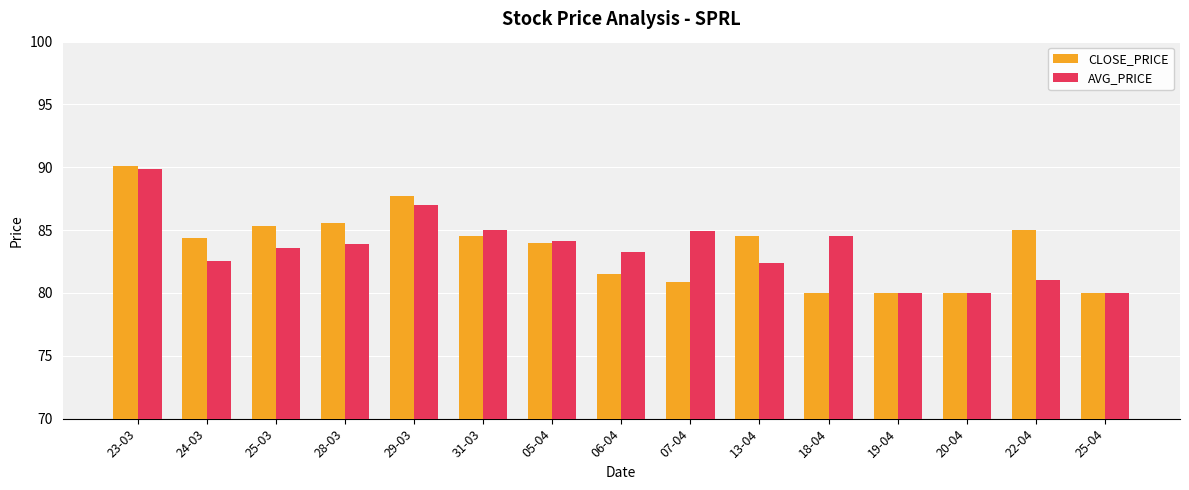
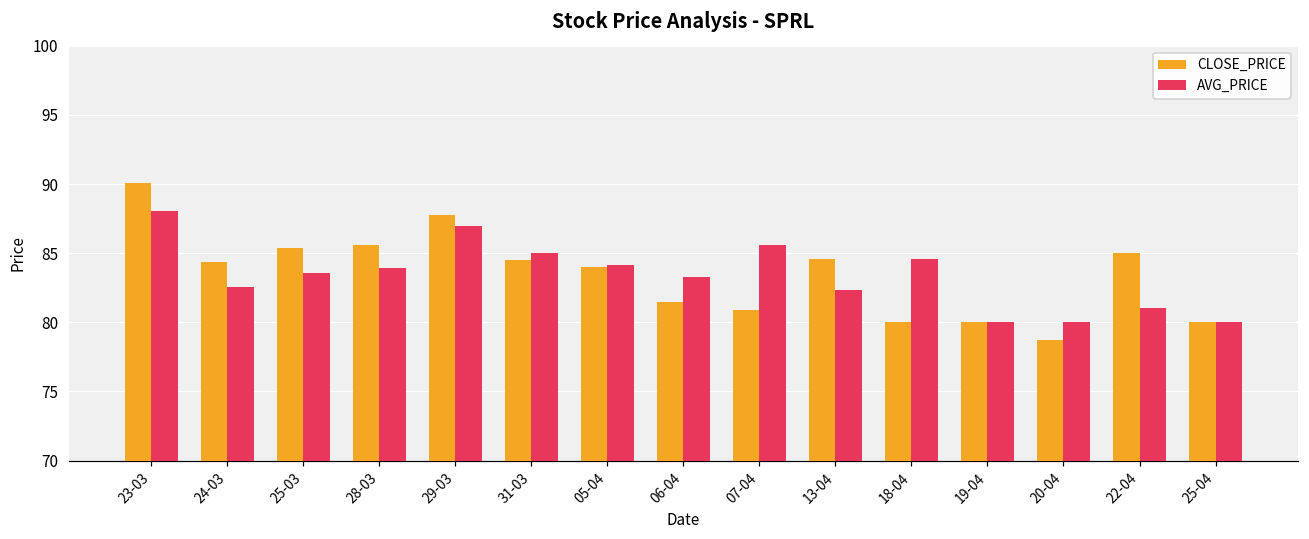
  {
    "CLOSE_PRICE": {
      "23-03": 90.1,
      "24-03": 84.4,
      "25-03": 85.4,
      "28-03": 85.6,
      "29-03": 87.8,
      "31-03": 84.5,
      "05-04": 84.0,
      "06-04": 81.5,
      "07-04": 80.9,
      "13-04": 84.6,
      "18-04": 80.0,
      "19-04": 80.0,
-     "20-04": 80.0,
+     "20-04": 78.7,
      "22-04": 85.0,
      "25-04": 80.0
    },
    "AVG_PRICE": {
-     "23-03": 89.9,
+     "23-03": 88.1,
      "24-03": 82.6,
      "25-03": 83.6,
      "28-03": 83.9,
      "29-03": 87.0,
      "31-03": 85.0,
      "05-04": 84.1,
      "06-04": 83.3,
-     "07-04": 84.9,
+     "07-04": 85.6,
      "13-04": 82.4,
      "18-04": 84.6,
      "19-04": 80.0,
      "20-04": 80.0,
      "22-04": 81.0,
      "25-04": 80.0
    }
  }
